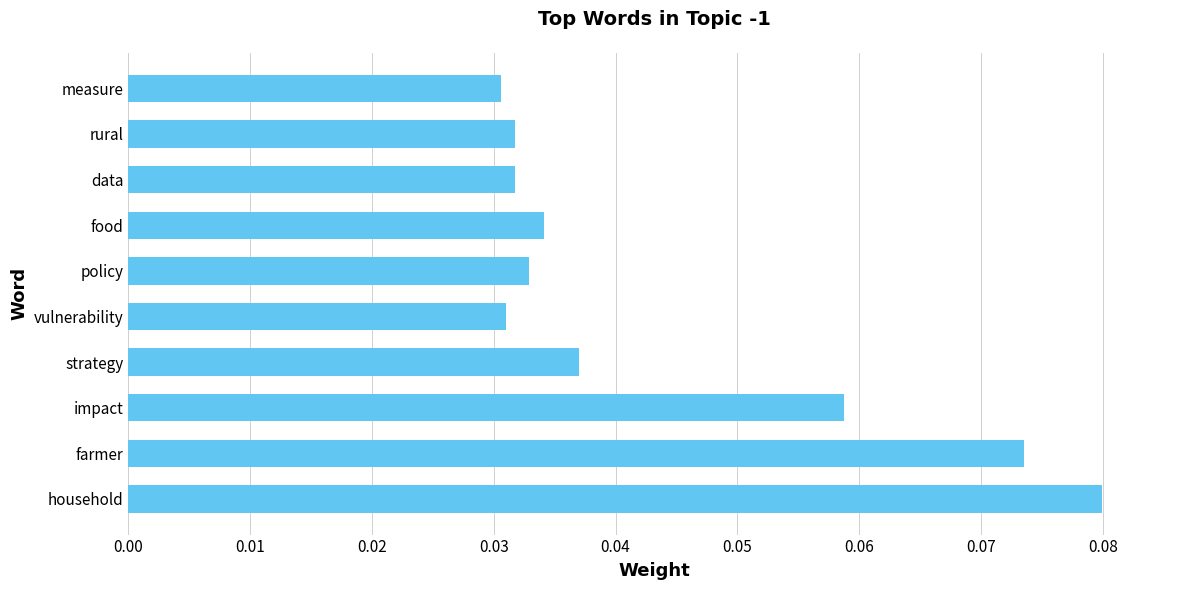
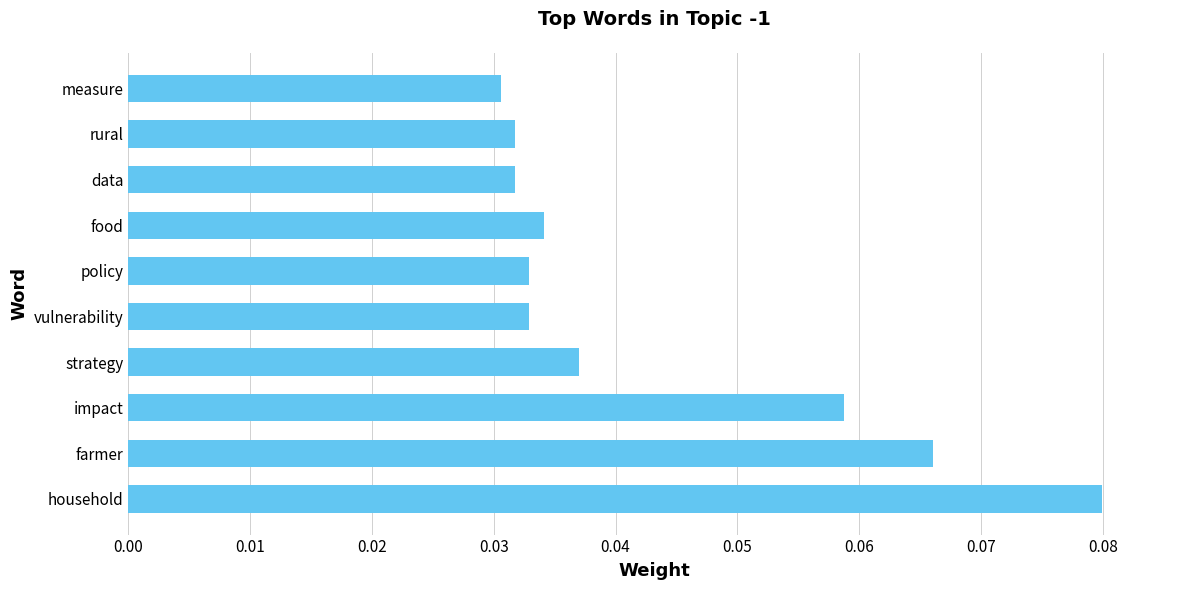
  {
    "measure": 0.0306,
    "rural": 0.0317,
    "data": 0.0317,
    "food": 0.0342,
    "policy": 0.0329,
-   "vulnerability": 0.0310,
+   "vulnerability": 0.0329,
    "strategy": 0.0370,
    "impact": 0.0587,
-   "farmer": 0.0735,
+   "farmer": 0.0661,
    "household": 0.0799
  }
